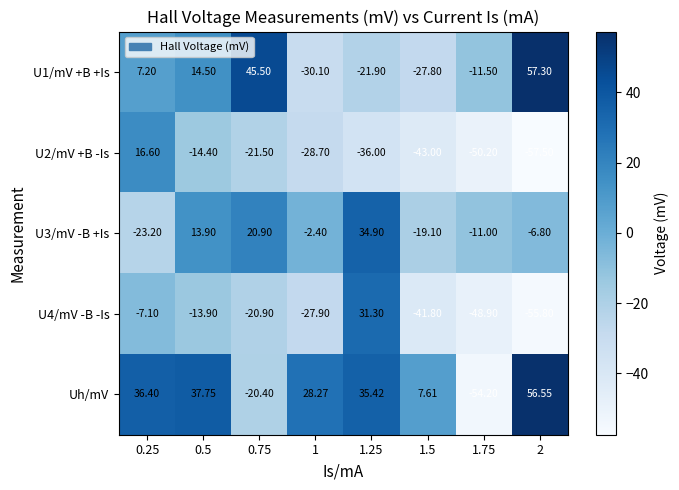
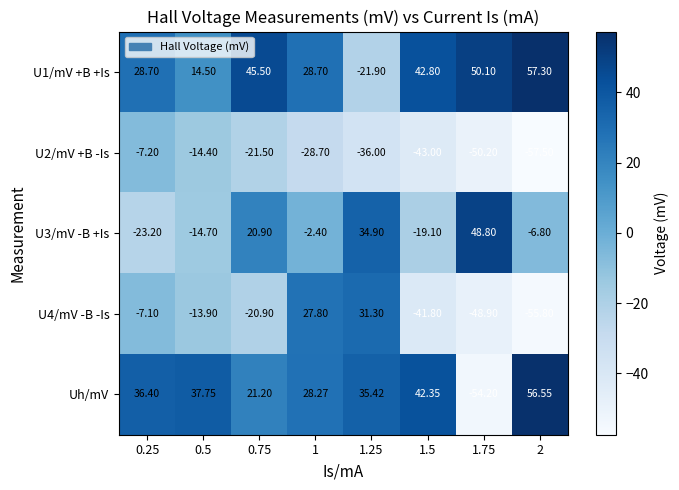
  {
    "U1/mV +B +Is": {
-     "0.25": 7.20,
+     "0.25": 28.70,
      "0.5": 14.50,
      "0.75": 45.50,
-     "1": -30.10,
+     "1": 28.70,
      "1.25": -21.90,
-     "1.5": -27.80,
-     "1.75": -11.50,
+     "1.5": 42.80,
+     "1.75": 50.10,
      "2": 57.30
    },
    "U2/mV +B -Is": {
-     "0.25": 16.60,
+     "0.25": -7.20,
      "0.5": -14.40,
      "0.75": -21.50,
      "1": -28.70,
      "1.25": -36.00
    },
    "U3/mV -B +Is": {
      "0.25": -23.20,
-     "0.5": 13.90,
+     "0.5": -14.70,
      "0.75": 20.90,
      "1": -2.40,
      "1.25": 34.90,
      "1.5": -19.10,
-     "1.75": -11.00,
+     "1.75": 48.80,
      "2": -6.80
    },
    "U4/mV -B -Is": {
      "0.25": -7.10,
      "0.5": -13.90,
      "0.75": -20.90,
-     "1": -27.90,
+     "1": 27.80,
      "1.25": 31.30
    },
    "Uh/mV": {
      "0.25": 36.40,
      "0.5": 37.75,
-     "0.75": -20.40,
+     "0.75": 21.20,
      "1": 28.27,
      "1.25": 35.42,
-     "1.5": 7.61,
+     "1.5": 42.35,
      "2": 56.55
    }
  }
